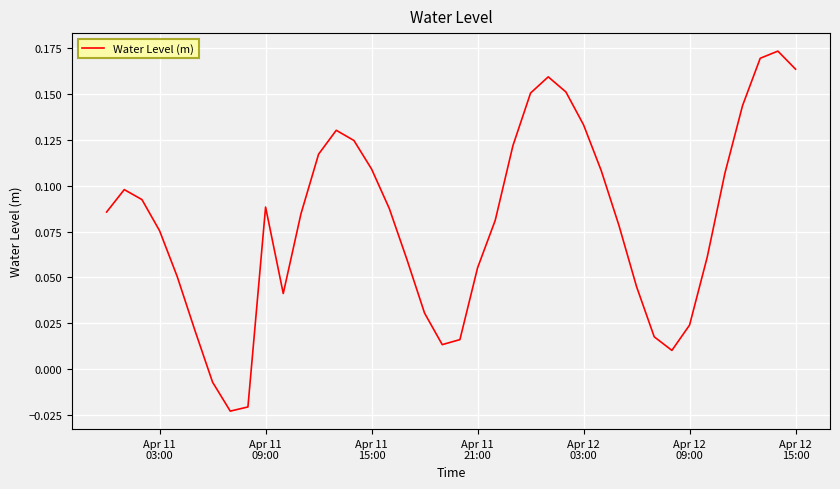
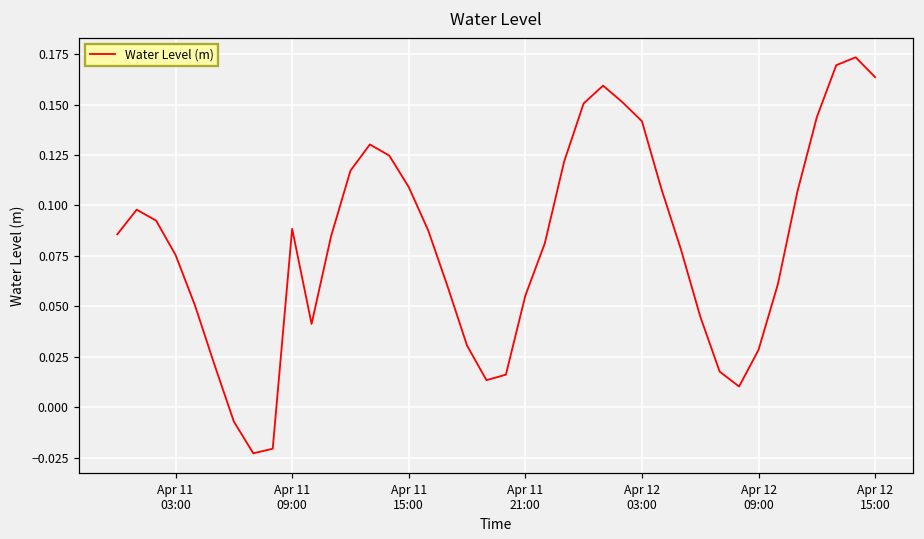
  {
    "Apr 11 03:00": 0.075,
    "Apr 11 09:00": 0.088,
    "Apr 11 15:00": 0.109,
    "Apr 11 21:00": 0.055,
-   "Apr 12 03:00": 0.133,
-   "Apr 12 09:00": 0.024,
+   "Apr 12 03:00": 0.142,
+   "Apr 12 09:00": 0.028,
    "Apr 12 15:00": 0.164
  }
